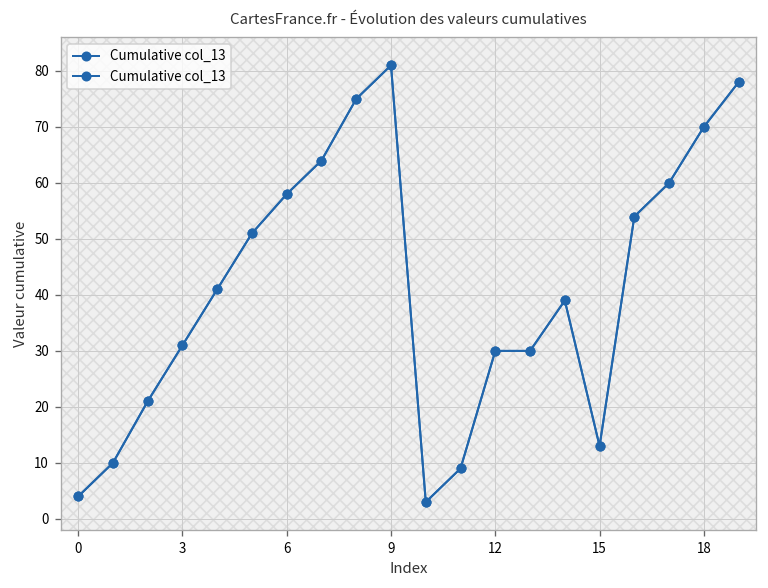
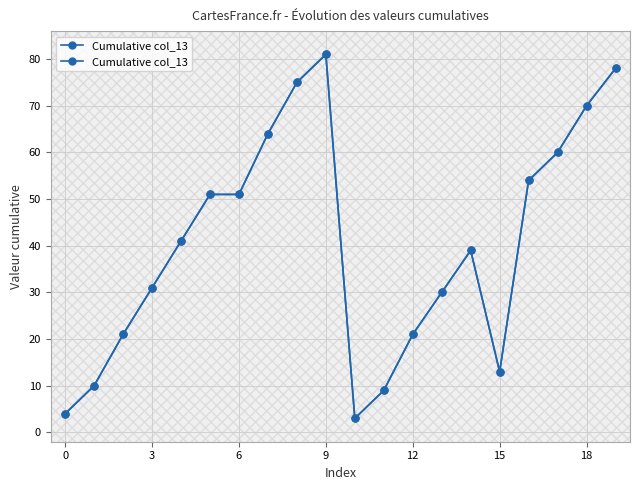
  {
    "0": 4,
    "3": 31,
-   "6": 58,
+   "6": 51,
    "9": 81,
-   "12": 30,
+   "12": 21,
    "15": 13,
    "18": 70
  }
